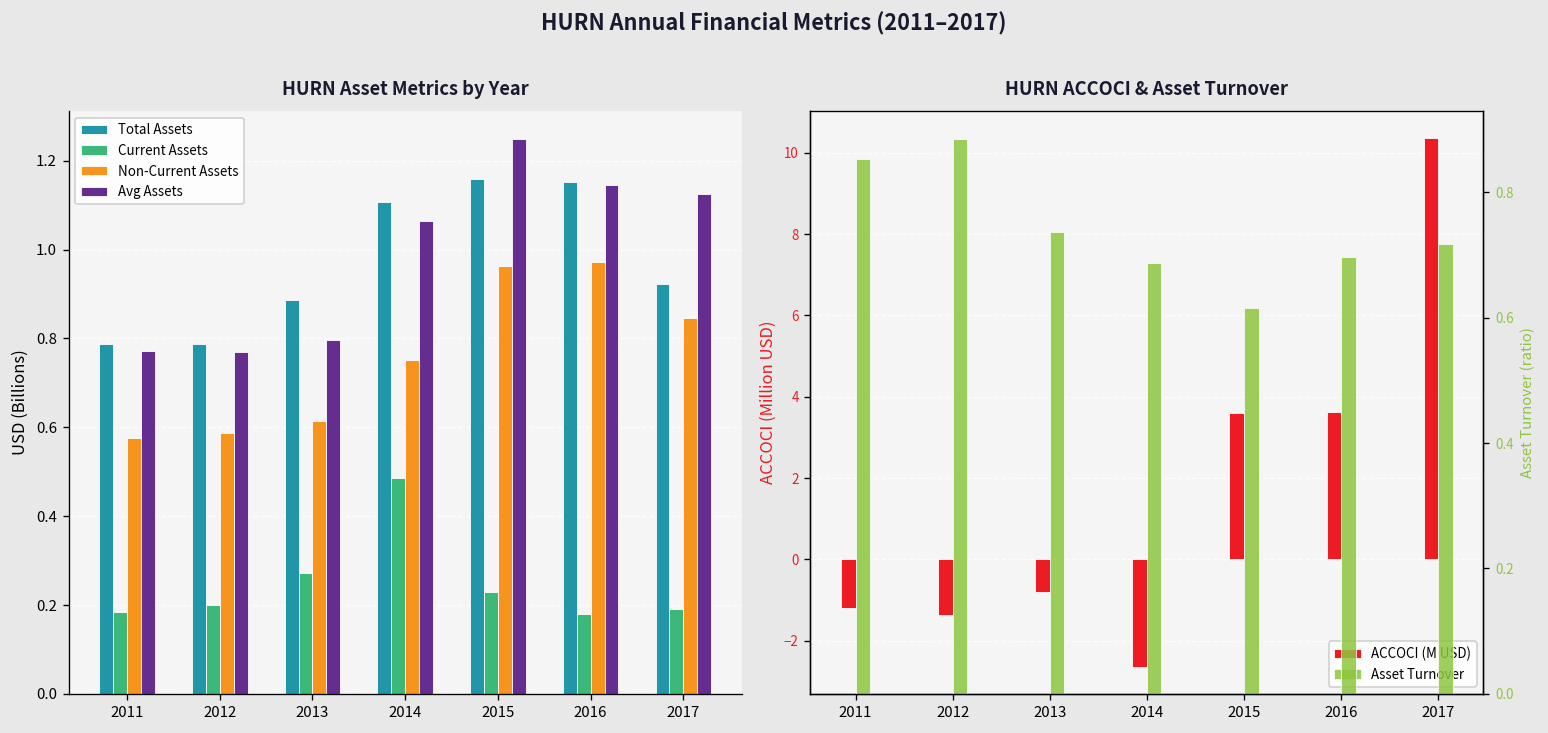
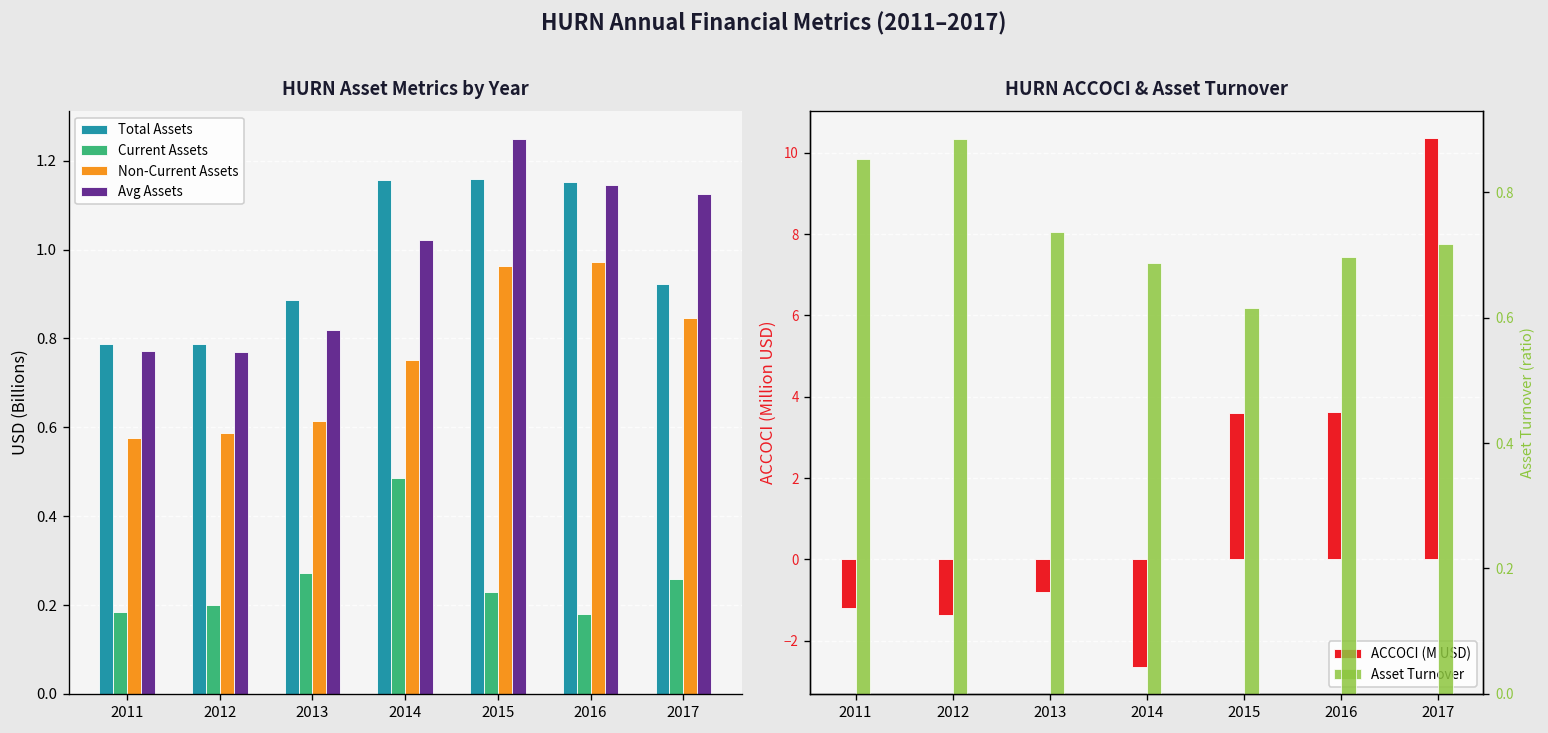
  {
    "HURN Asset Metrics by Year": {
      "Total Assets": {
        "2011": 0.79,
        "2012": 0.79,
        "2013": 0.89,
-       "2014": 1.11,
+       "2014": 1.16,
        "2015": 1.16,
        "2016": 1.15,
        "2017": 0.92
      },
      "Current Assets": {
        "2011": 0.18,
        "2012": 0.20,
        "2013": 0.27,
        "2014": 0.49,
        "2015": 0.23,
        "2016": 0.18,
-       "2017": 0.19
+       "2017": 0.26
      },
      "Non-Current Assets": {
        "2011": 0.58,
        "2012": 0.59,
        "2013": 0.61,
        "2014": 0.75,
        "2015": 0.96,
        "2016": 0.97,
        "2017": 0.85
      },
      "Avg Assets": {
        "2011": 0.77,
        "2012": 0.77,
-       "2013": 0.80,
-       "2014": 1.06,
+       "2013": 0.82,
+       "2014": 1.02,
        "2015": 1.25,
        "2016": 1.15,
        "2017": 1.13
      }
    }
  }
